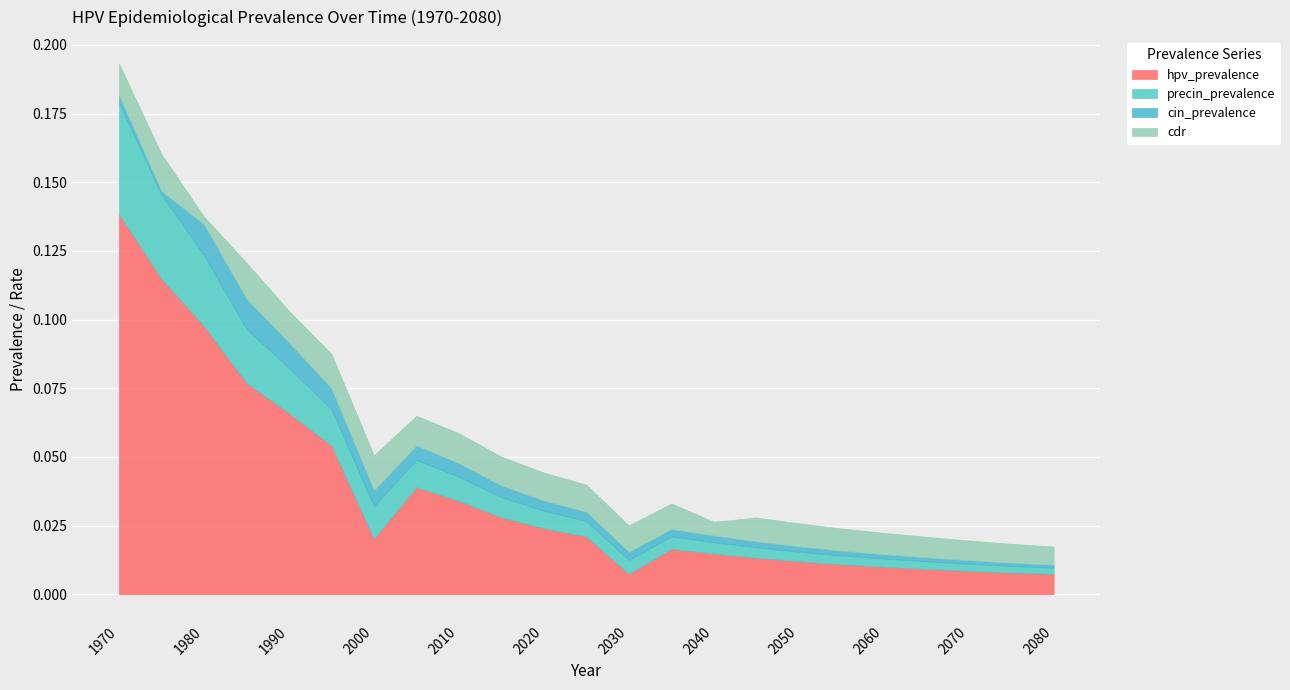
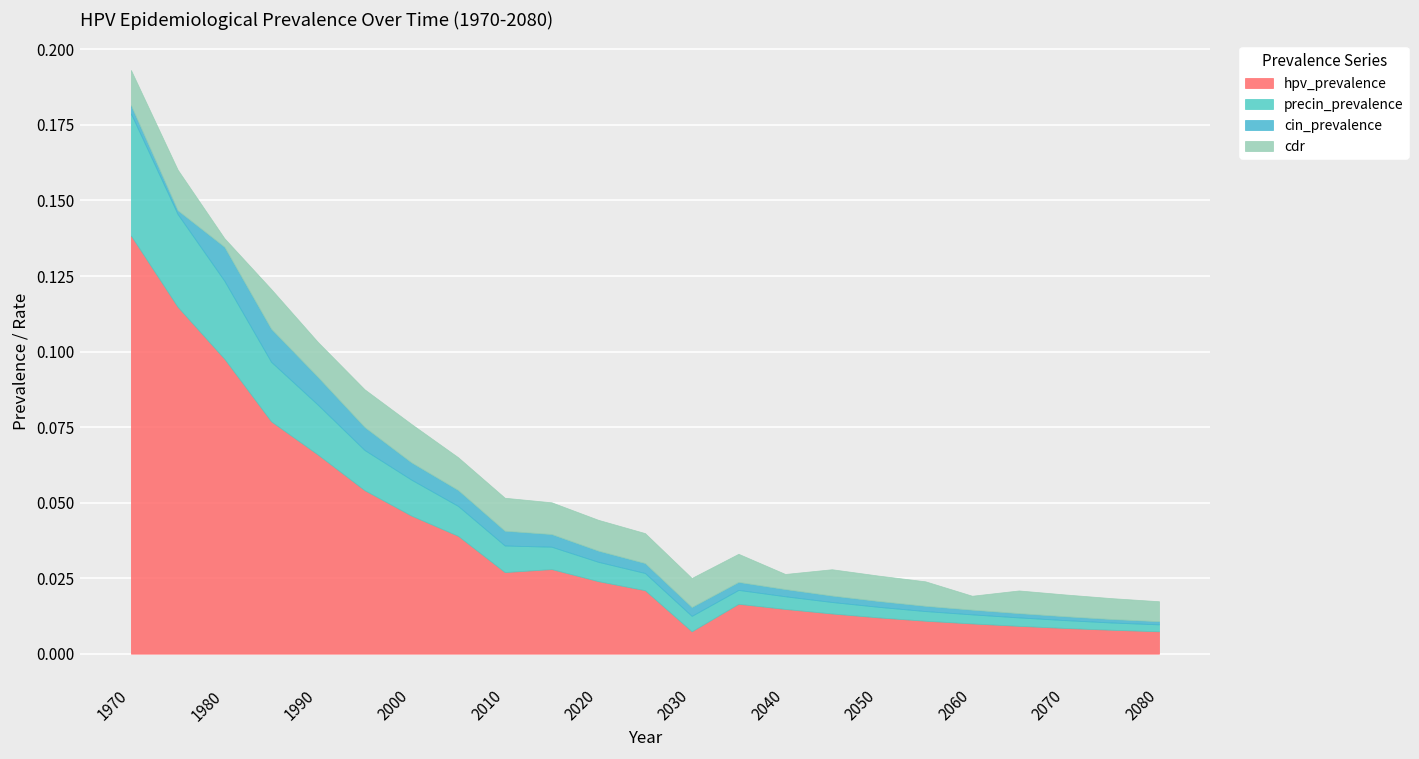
  {
    "hpv_prevalence": {
      "1970": 0.138,
      "1980": 0.098,
      "1990": 0.066,
-     "2000": 0.020,
-     "2010": 0.034,
+     "2000": 0.046,
+     "2010": 0.027,
      "2020": 0.024,
      "2030": 0.007,
      "2040": 0.015,
      "2050": 0.012,
      "2060": 0.010,
      "2070": 0.009,
      "2080": 0.007
    },
    "cdr": {
      "1970": 0.012,
      "1980": 0.003,
      "1990": 0.012,
      "2000": 0.013,
      "2010": 0.011,
      "2020": 0.010,
      "2030": 0.010,
      "2040": 0.005,
      "2050": 0.008,
-     "2060": 0.008,
+     "2060": 0.005,
      "2070": 0.007,
      "2080": 0.007
    }
  }
